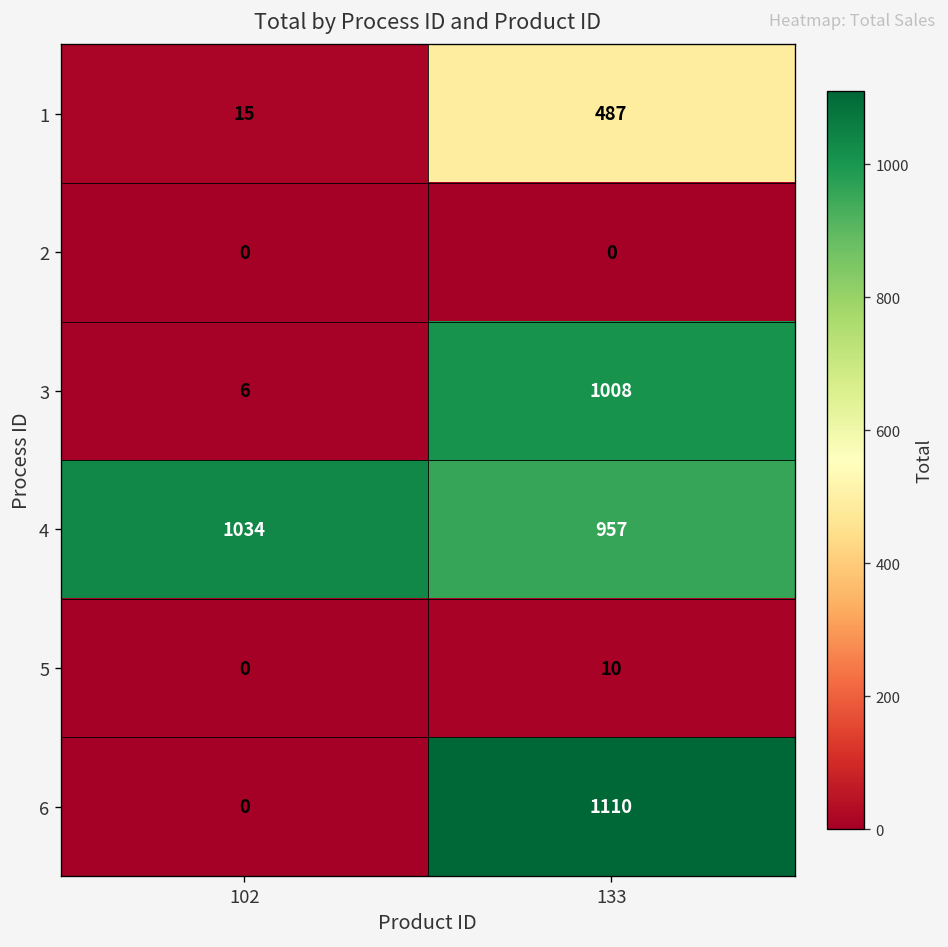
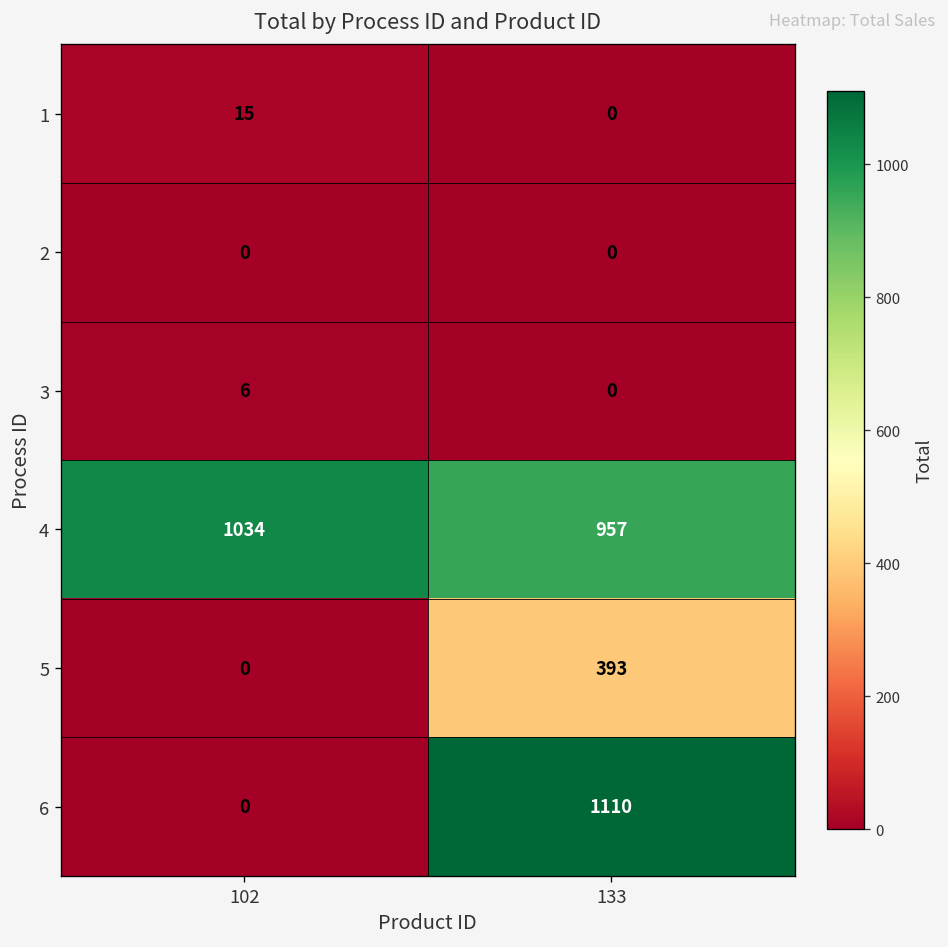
  {
    "1": {
      "102": 15,
-     "133": 487
+     "133": 0
    },
    "2": {
      "102": 0,
      "133": 0
    },
    "3": {
      "102": 6,
-     "133": 1008
+     "133": 0
    },
    "4": {
      "102": 1034,
      "133": 957
    },
    "5": {
      "102": 0,
-     "133": 10
+     "133": 393
    },
    "6": {
      "102": 0,
      "133": 1110
    }
  }
